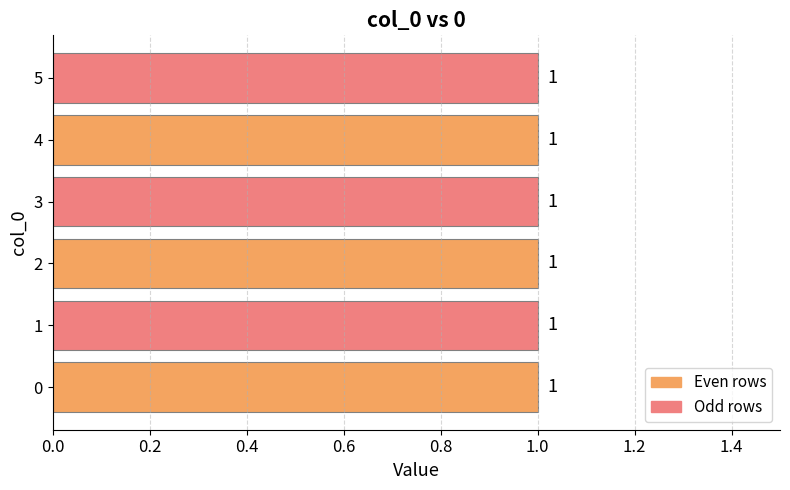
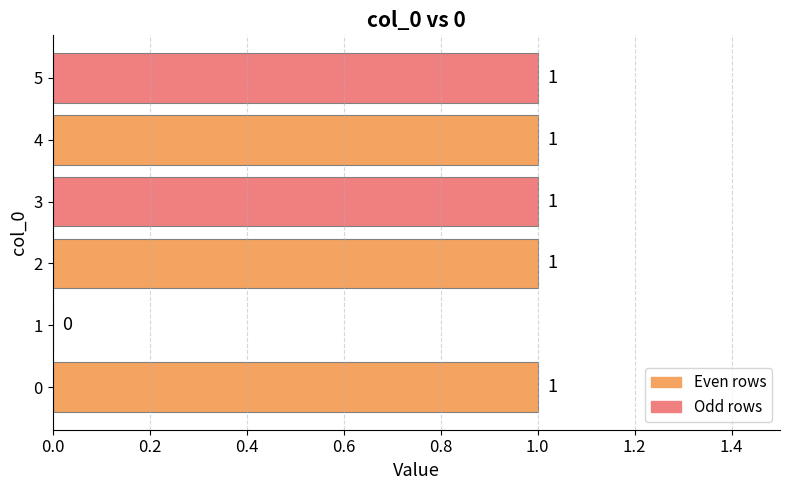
  {
    "5": 1,
    "4": 1,
    "3": 1,
    "2": 1,
-   "1": 1,
+   "1": 0,
    "0": 1
  }
